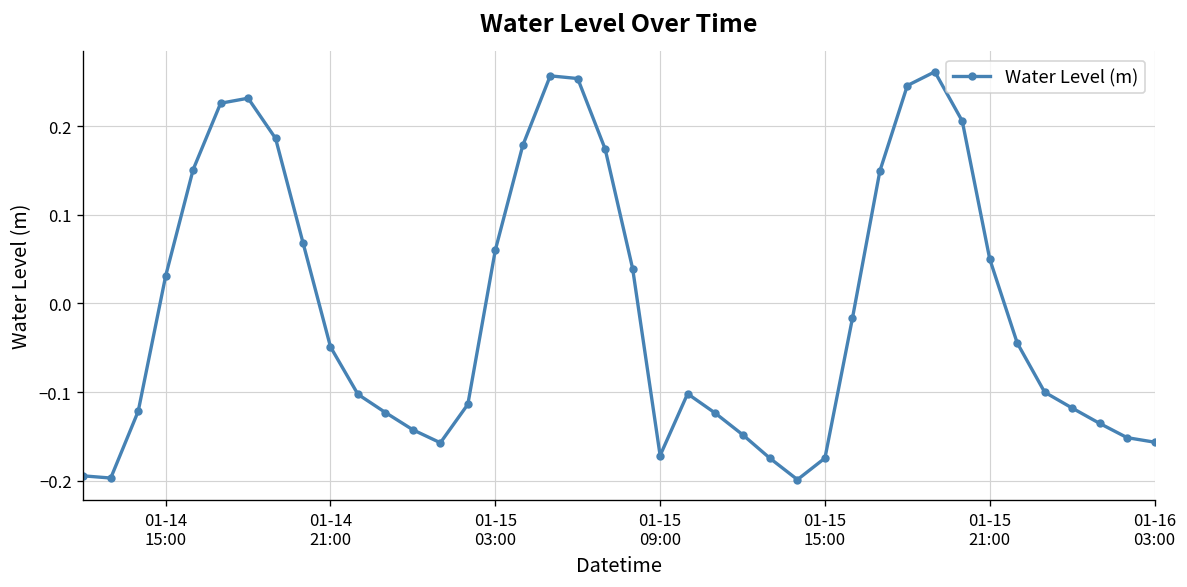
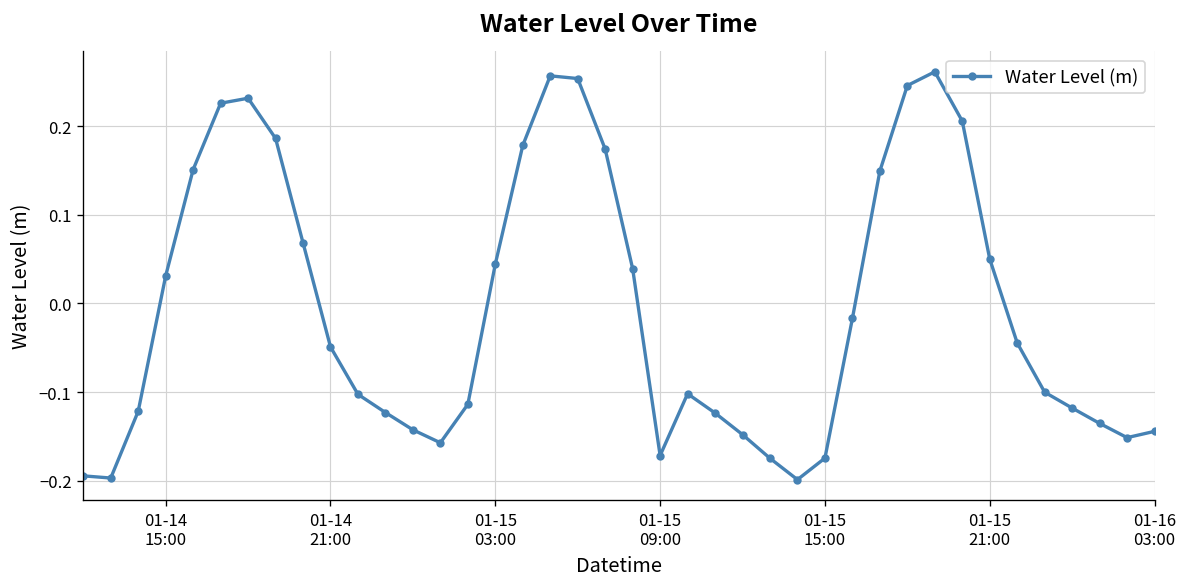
  {
    "01-14 15:00": 0.03,
    "01-14 21:00": -0.05,
-   "01-15 03:00": 0.06,
+   "01-15 03:00": 0.04,
    "01-15 09:00": -0.17,
    "01-15 15:00": -0.17,
    "01-15 21:00": 0.05,
-   "01-16 03:00": -0.16
+   "01-16 03:00": -0.14
  }
